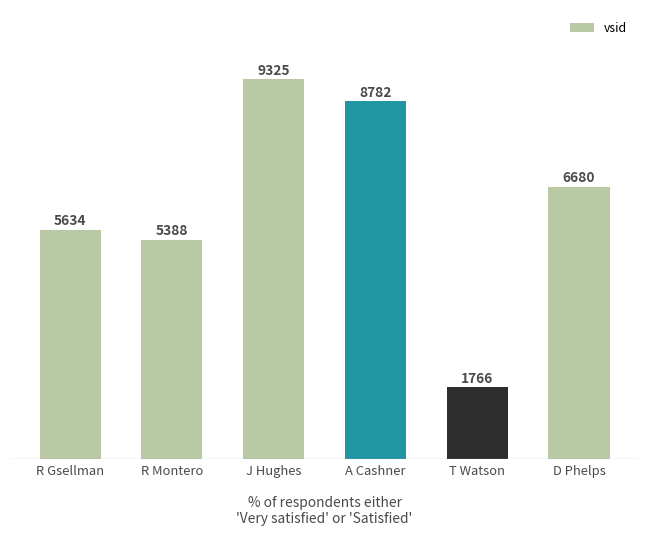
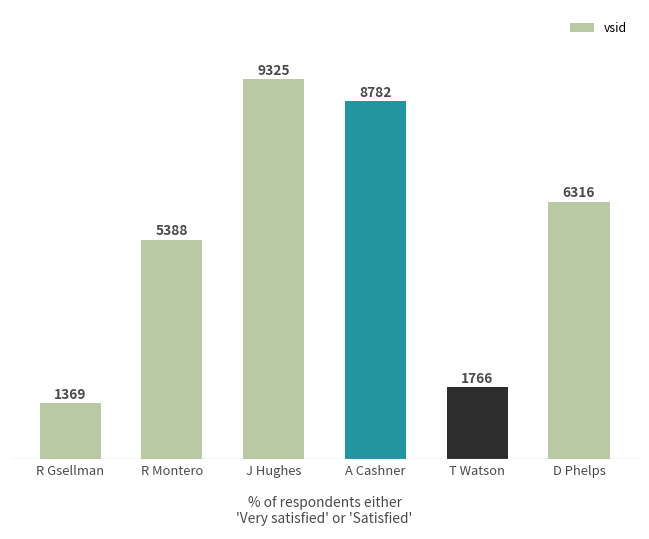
  {
-   "R Gsellman": 5634,
+   "R Gsellman": 1369,
    "R Montero": 5388,
    "J Hughes": 9325,
    "A Cashner": 8782,
    "T Watson": 1766,
-   "D Phelps": 6680
+   "D Phelps": 6316
  }
